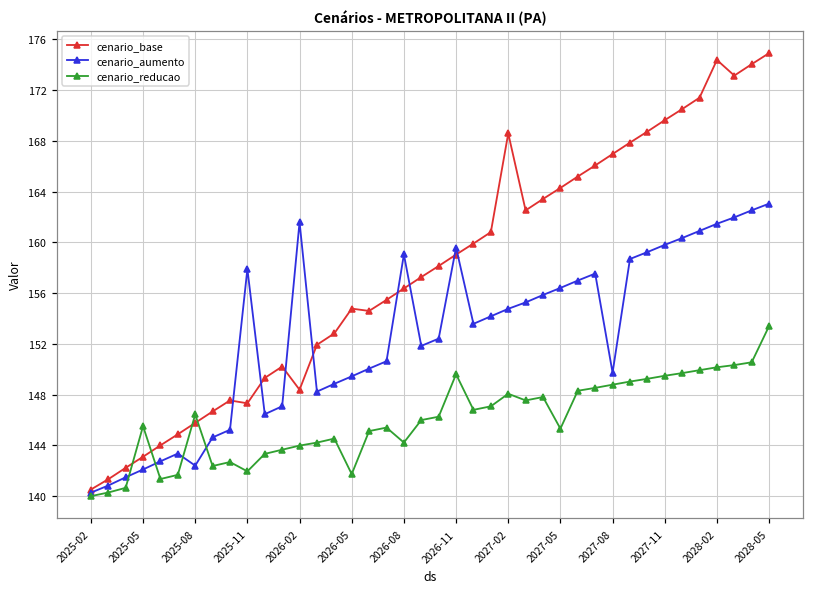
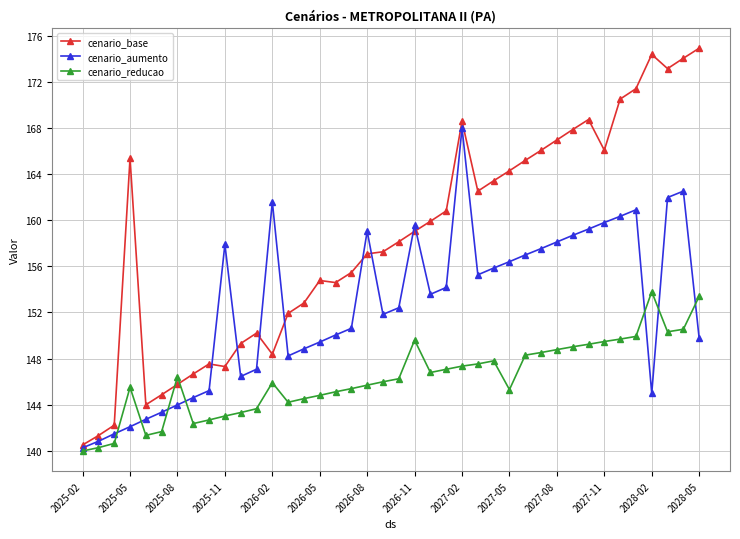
  {
    "cenario_base": {
      "2025-02": 140.5,
-     "2025-05": 143.1,
+     "2025-05": 165.4,
      "2025-08": 145.8,
      "2025-11": 147.3,
      "2026-02": 148.4,
      "2026-05": 154.8,
-     "2026-08": 156.4,
+     "2026-08": 157.1,
      "2026-11": 159.0,
      "2027-02": 168.6,
      "2027-05": 164.3,
      "2027-08": 167.0,
-     "2027-11": 169.6,
+     "2027-11": 166.1,
      "2028-02": 174.4,
      "2028-05": 174.9
    },
    "cenario_aumento": {
      "2025-02": 140.3,
      "2025-05": 142.1,
-     "2025-08": 142.4,
+     "2025-08": 144.0,
      "2025-11": 157.9,
      "2026-02": 161.6,
      "2026-05": 149.4,
      "2026-08": 159.0,
      "2026-11": 159.6,
-     "2027-02": 154.8,
+     "2027-02": 168.0,
      "2027-05": 156.4,
-     "2027-08": 149.7,
+     "2027-08": 158.1,
      "2027-11": 159.8,
-     "2028-02": 161.5,
-     "2028-05": 163.0
+     "2028-02": 145.0,
+     "2028-05": 149.8
    },
    "cenario_reducao": {
      "2025-02": 140.0,
      "2025-05": 145.5,
      "2025-08": 146.4,
-     "2025-11": 141.9,
-     "2026-02": 144.0,
-     "2026-05": 141.7,
-     "2026-08": 144.2,
+     "2025-11": 143.0,
+     "2026-02": 145.9,
+     "2026-05": 144.8,
+     "2026-08": 145.7,
      "2026-11": 149.6,
-     "2027-02": 148.1,
+     "2027-02": 147.3,
      "2027-05": 145.3,
      "2027-08": 148.8,
      "2027-11": 149.5,
-     "2028-02": 150.1,
+     "2028-02": 153.8,
      "2028-05": 153.4
    }
  }
